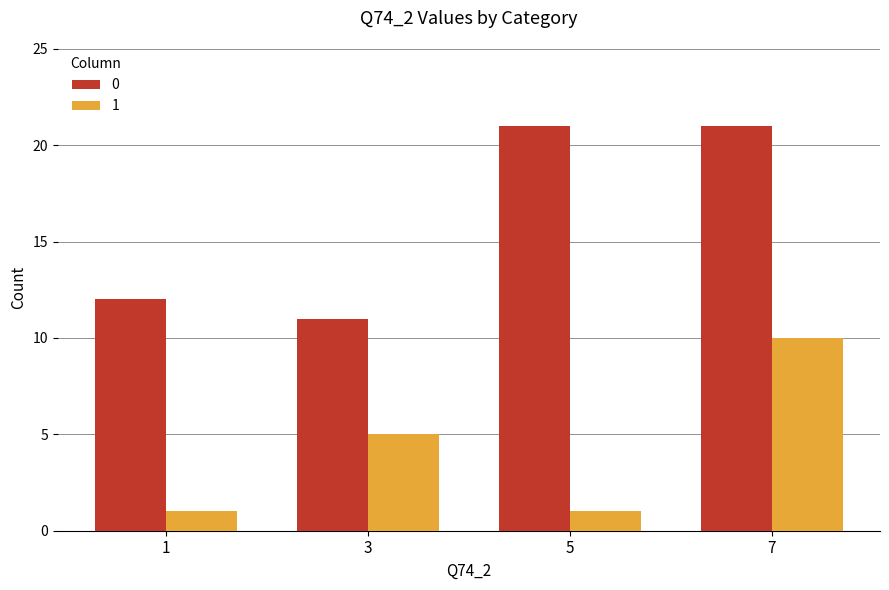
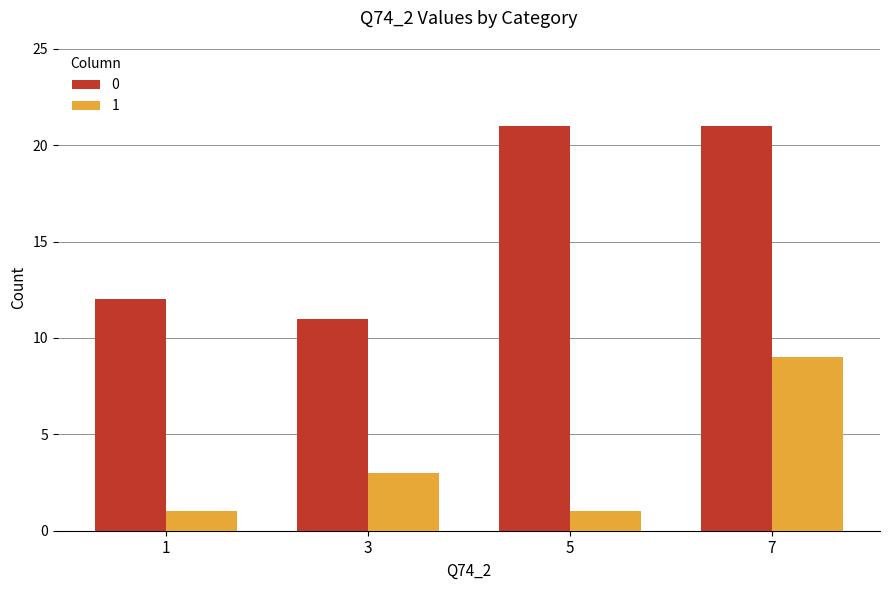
  {
    "0": {
      "1": 12,
      "3": 11,
      "5": 21,
      "7": 21
    },
    "1": {
      "1": 1,
-     "3": 5,
+     "3": 3,
      "5": 1,
-     "7": 10
+     "7": 9
    }
  }
